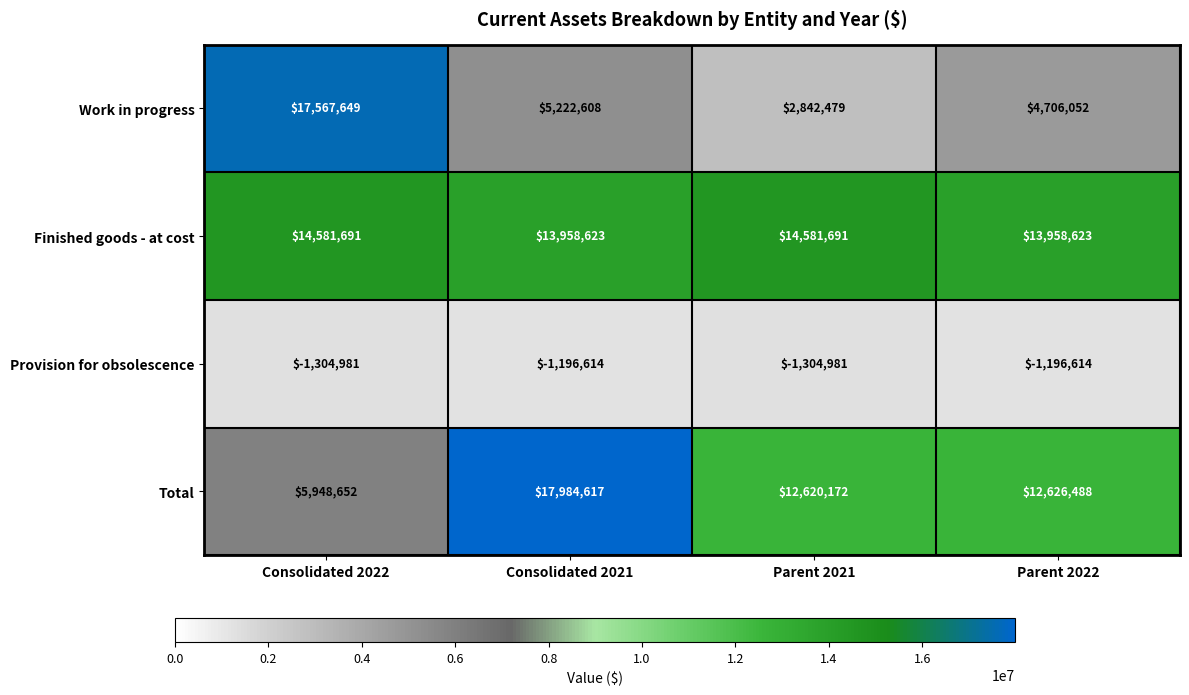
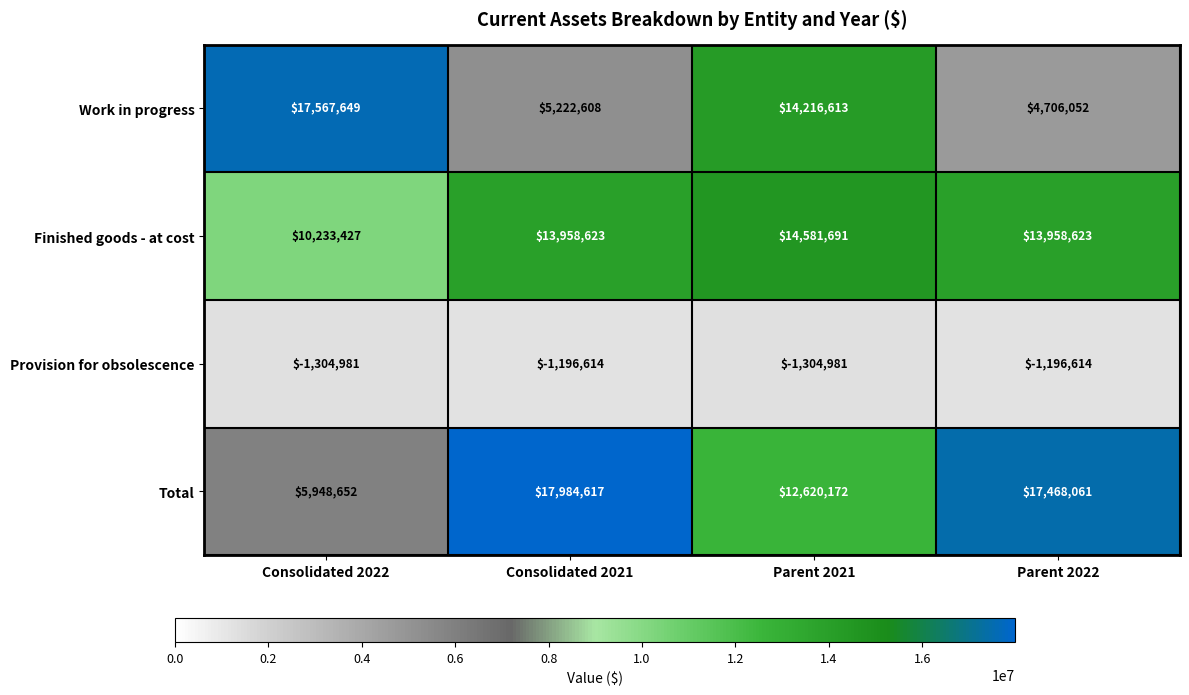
  {
    "Work in progress": {
      "Consolidated 2022": "$17,567,649",
      "Consolidated 2021": "$5,222,608",
-     "Parent 2021": "$2,842,479",
+     "Parent 2021": "$14,216,613",
      "Parent 2022": "$4,706,052"
    },
    "Finished goods - at cost": {
-     "Consolidated 2022": "$14,581,691",
+     "Consolidated 2022": "$10,233,427",
      "Consolidated 2021": "$13,958,623",
      "Parent 2021": "$14,581,691",
      "Parent 2022": "$13,958,623"
    },
    "Provision for obsolescence": {
      "Consolidated 2022": "$-1,304,981",
      "Consolidated 2021": "$-1,196,614",
      "Parent 2021": "$-1,304,981",
      "Parent 2022": "$-1,196,614"
    },
    "Total": {
      "Consolidated 2022": "$5,948,652",
      "Consolidated 2021": "$17,984,617",
      "Parent 2021": "$12,620,172",
-     "Parent 2022": "$12,626,488"
+     "Parent 2022": "$17,468,061"
    }
  }
